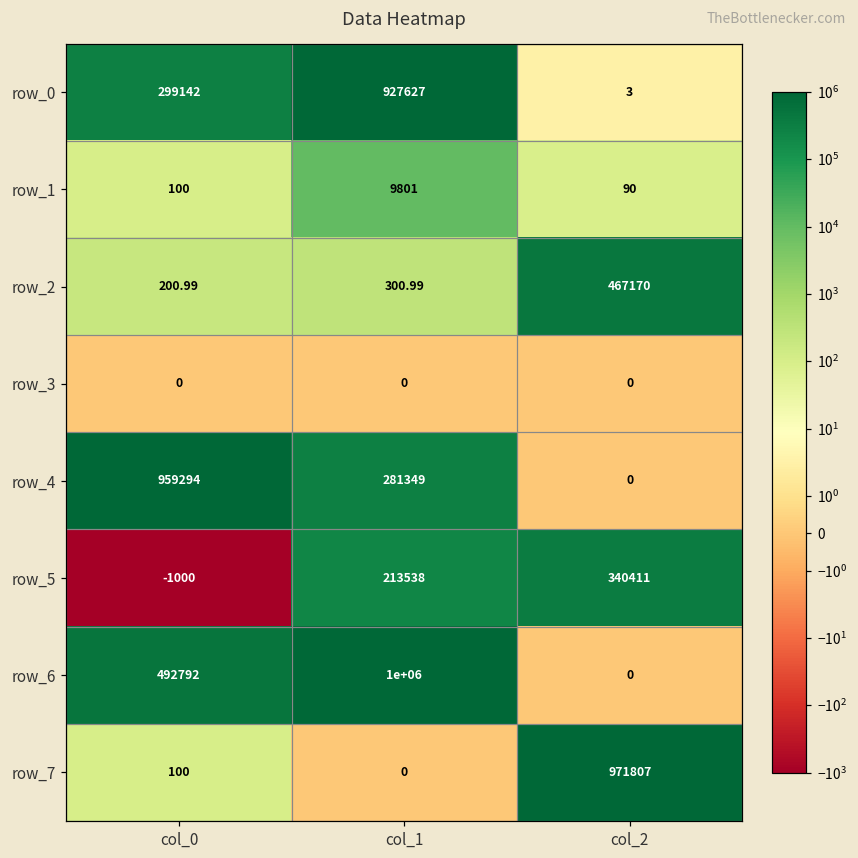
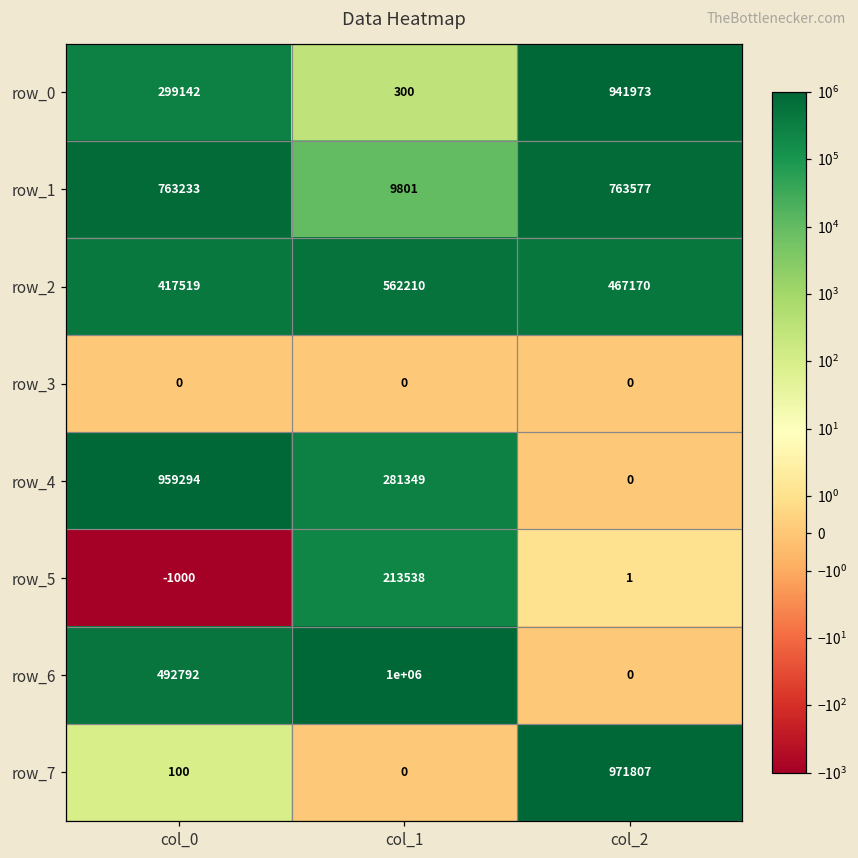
  {
    "row_0": {
      "col_0": "299142",
-     "col_1": "927627",
-     "col_2": "3"
+     "col_1": "300",
+     "col_2": "941973"
    },
    "row_1": {
-     "col_0": "100",
+     "col_0": "763233",
      "col_1": "9801",
-     "col_2": "90"
+     "col_2": "763577"
    },
    "row_2": {
-     "col_0": "200.99",
-     "col_1": "300.99",
+     "col_0": "417519",
+     "col_1": "562210",
      "col_2": "467170"
    },
    "row_3": {
      "col_0": "0",
      "col_1": "0",
      "col_2": "0"
    },
    "row_4": {
      "col_0": "959294",
      "col_1": "281349",
      "col_2": "0"
    },
    "row_5": {
      "col_0": "-1000",
      "col_1": "213538",
-     "col_2": "340411"
+     "col_2": "1"
    },
    "row_6": {
      "col_0": "492792",
      "col_1": "1e+06",
      "col_2": "0"
    },
    "row_7": {
      "col_0": "100",
      "col_1": "0",
      "col_2": "971807"
    }
  }
